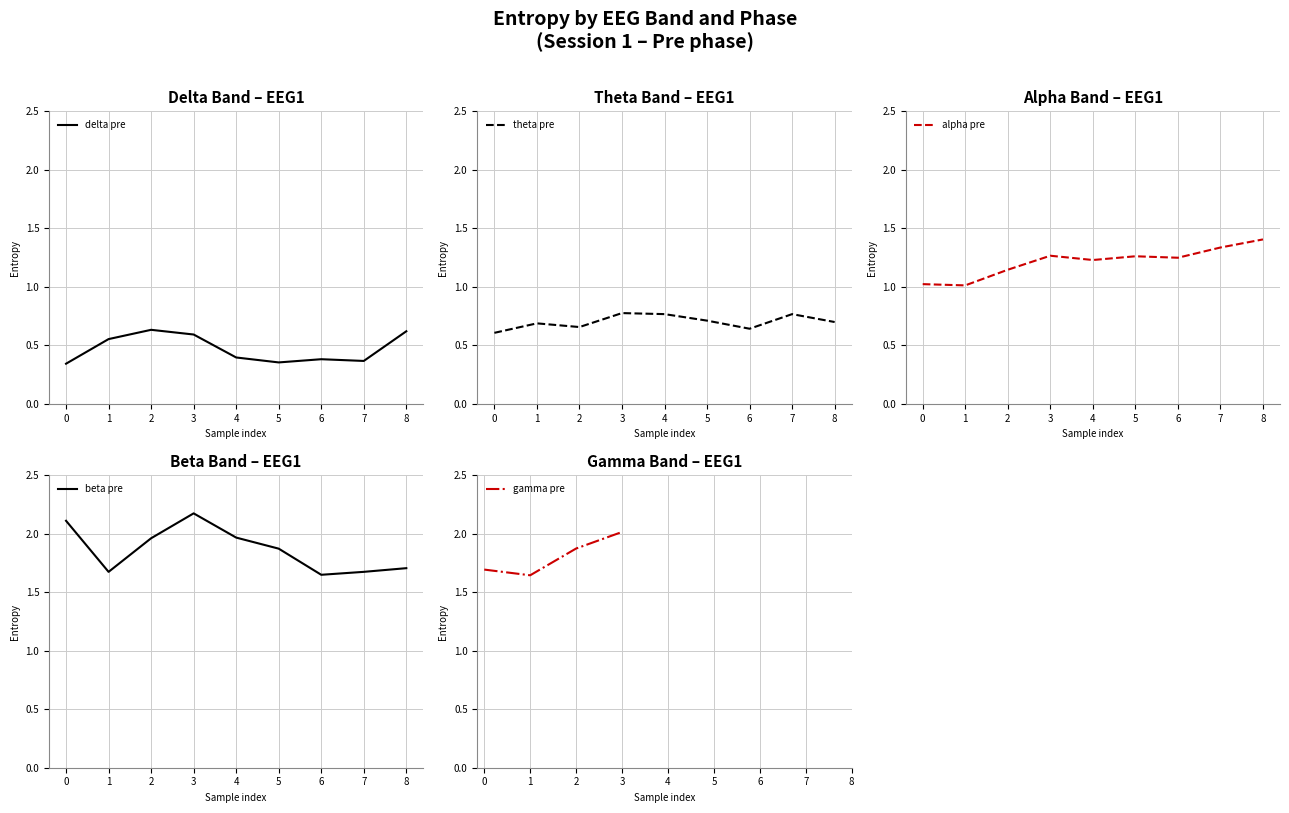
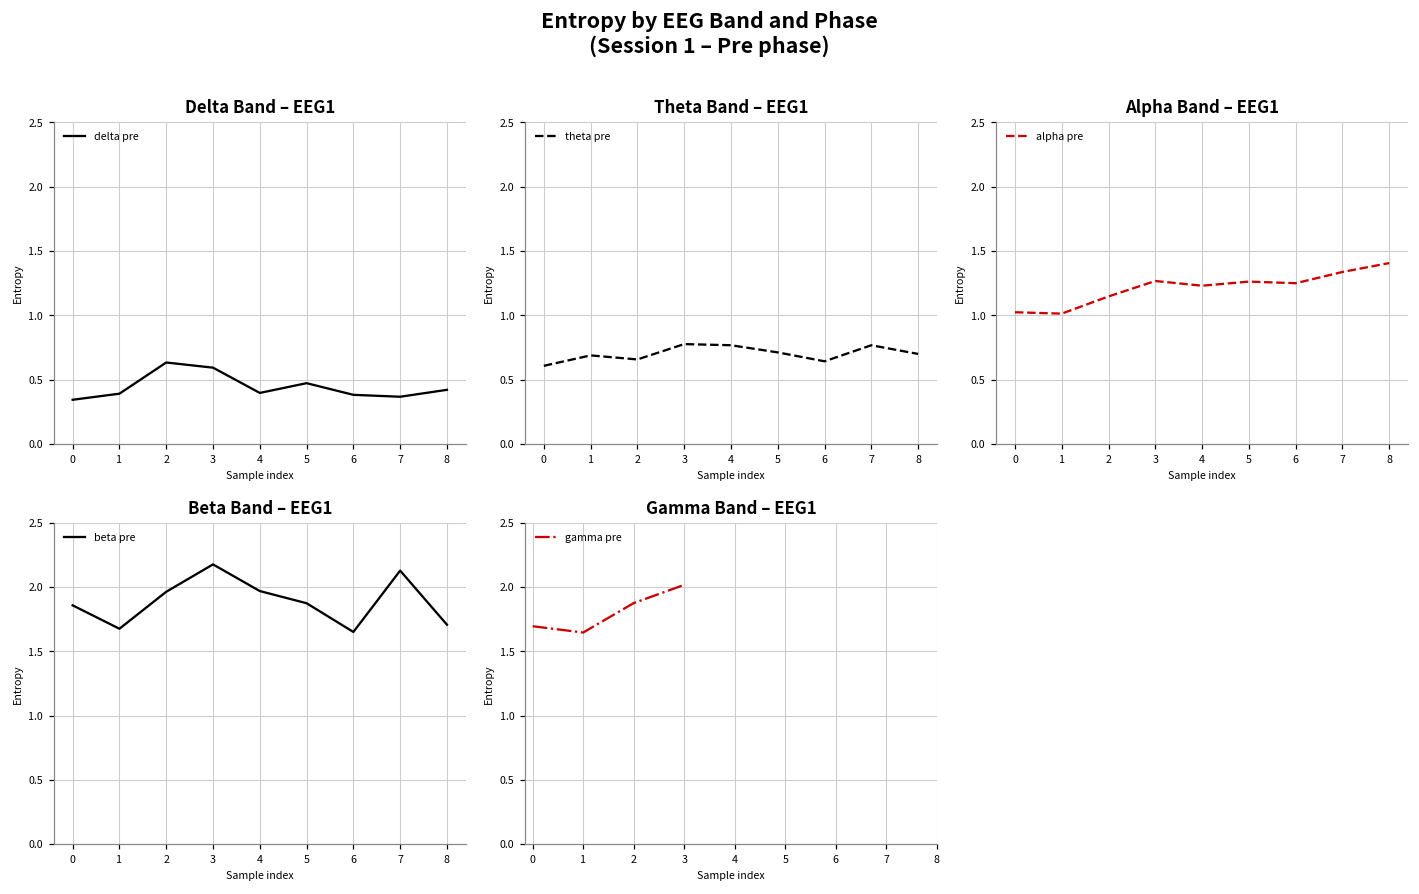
  {
    "Delta Band – EEG1": {
      "0": 0.34,
-     "1": 0.55,
+     "1": 0.39,
      "2": 0.63,
      "3": 0.59,
      "4": 0.40,
-     "5": 0.35,
+     "5": 0.47,
      "6": 0.38,
      "7": 0.37,
-     "8": 0.62
+     "8": 0.42
    },
    "Theta Band – EEG1": {
      "0": 0.61,
      "1": 0.69,
      "2": 0.66,
      "3": 0.78,
      "4": 0.77,
      "5": 0.71,
      "6": 0.64,
      "7": 0.77,
      "8": 0.70
    },
    "Alpha Band – EEG1": {
      "0": 1.02,
      "1": 1.01,
      "2": 1.15,
      "3": 1.27,
      "4": 1.23,
      "5": 1.26,
      "6": 1.25,
      "7": 1.34,
      "8": 1.41
    },
    "Beta Band – EEG1": {
-     "0": 2.11,
+     "0": 1.86,
      "1": 1.68,
      "2": 1.96,
      "3": 2.18,
      "4": 1.97,
      "5": 1.87,
      "6": 1.65,
-     "7": 1.68,
+     "7": 2.13,
      "8": 1.71
    },
    "Gamma Band – EEG1": {
      "0": 1.69,
      "1": 1.65,
      "2": 1.87,
      "3": 2.02
    }
  }
